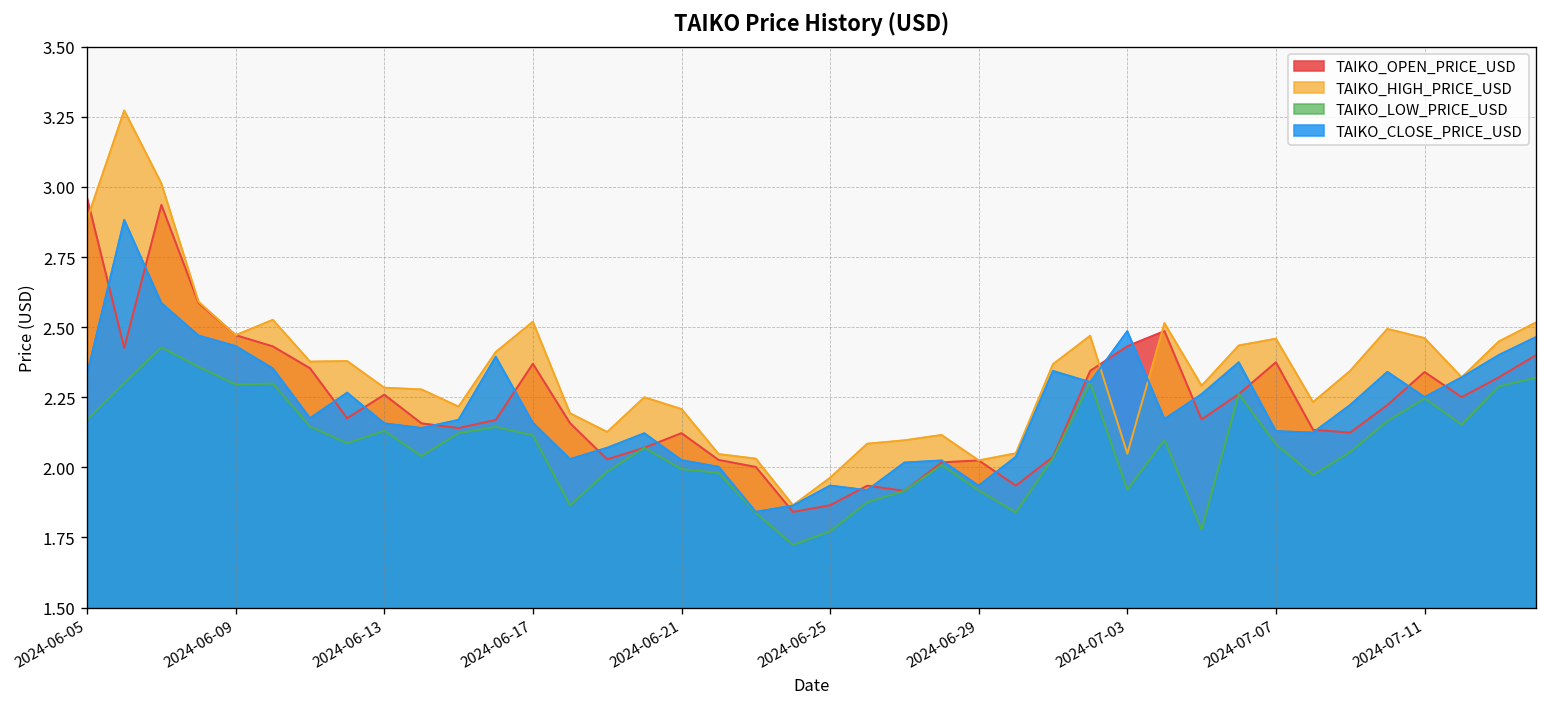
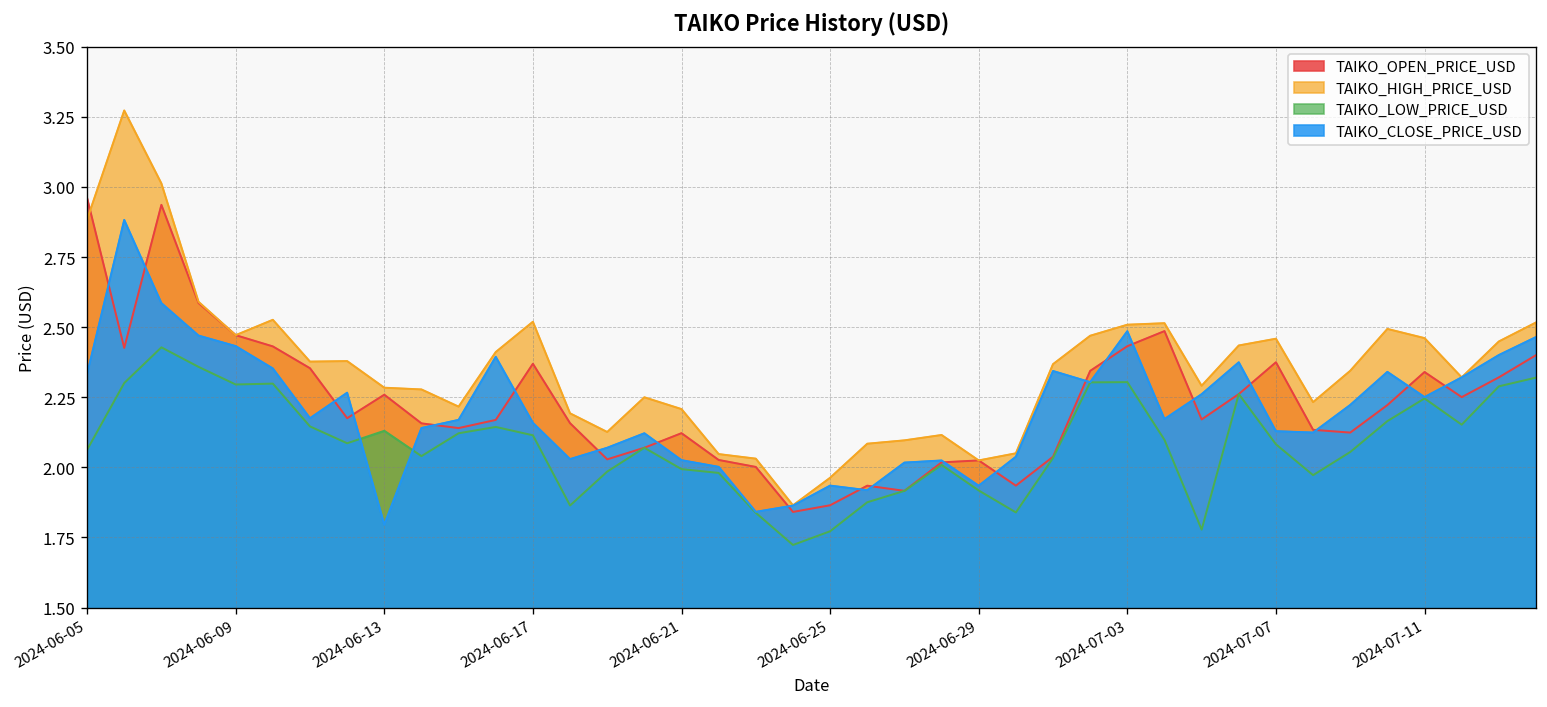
  {
    "TAIKO_OPEN_PRICE_USD": {
      "2024-06-05": 2.96,
      "2024-06-13": 2.26,
      "2024-06-17": 2.37,
      "2024-06-21": 2.12,
      "2024-06-25": 1.86,
      "2024-07-03": 2.43,
      "2024-07-07": 2.37,
      "2024-07-11": 2.34
    },
    "TAIKO_HIGH_PRICE_USD": {
      "2024-06-05": 2.88,
      "2024-06-13": 2.28,
      "2024-06-17": 2.52,
      "2024-06-21": 2.21,
      "2024-06-25": 1.96,
-     "2024-07-03": 2.05,
+     "2024-07-03": 2.51,
      "2024-07-07": 2.46,
      "2024-07-11": 2.46
    },
    "TAIKO_LOW_PRICE_USD": {
-     "2024-06-05": 2.17,
+     "2024-06-05": 2.06,
      "2024-06-09": 2.30,
      "2024-06-13": 2.13,
      "2024-06-17": 2.11,
      "2024-06-21": 1.99,
      "2024-06-25": 1.77,
      "2024-06-29": 1.92,
-     "2024-07-03": 1.92,
+     "2024-07-03": 2.30,
      "2024-07-07": 2.08
    },
    "TAIKO_CLOSE_PRICE_USD": {
      "2024-06-05": 2.33,
      "2024-06-09": 2.43,
-     "2024-06-13": 2.16,
+     "2024-06-13": 1.80,
      "2024-06-17": 2.16,
      "2024-06-21": 2.03,
      "2024-06-25": 1.93,
      "2024-06-29": 1.93,
      "2024-07-03": 2.49,
      "2024-07-07": 2.13
    }
  }
